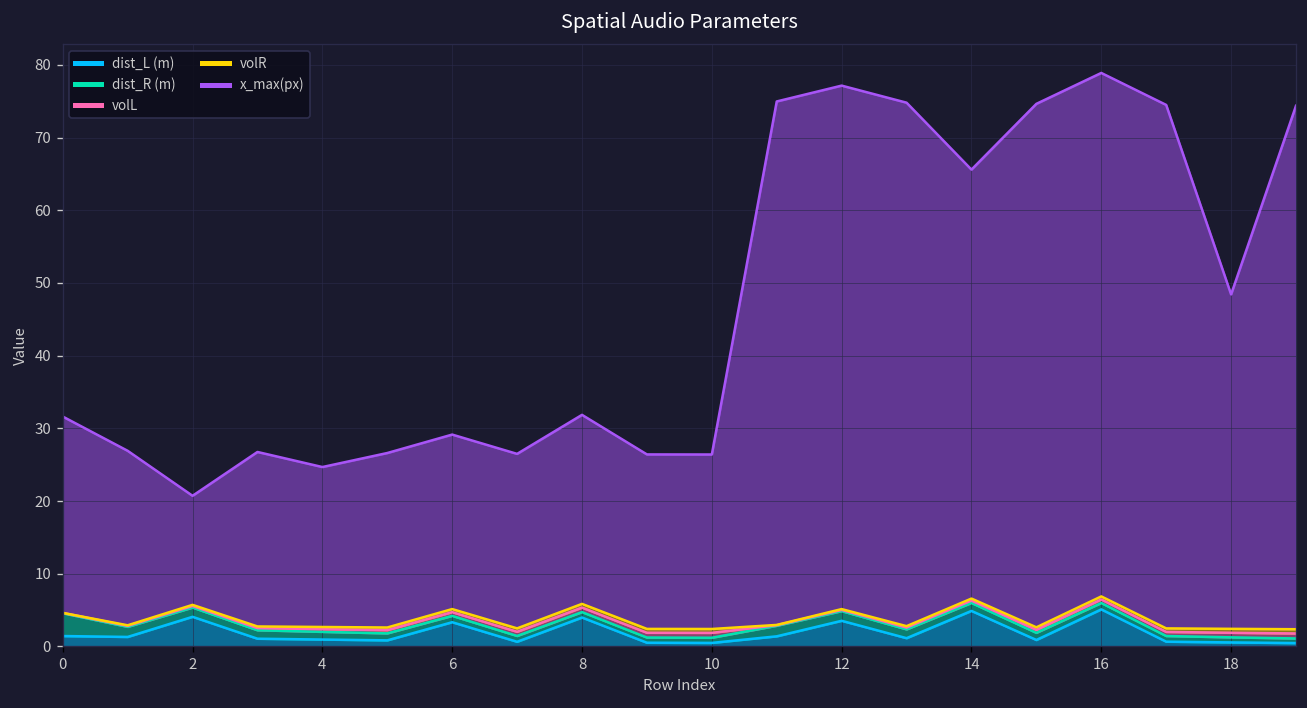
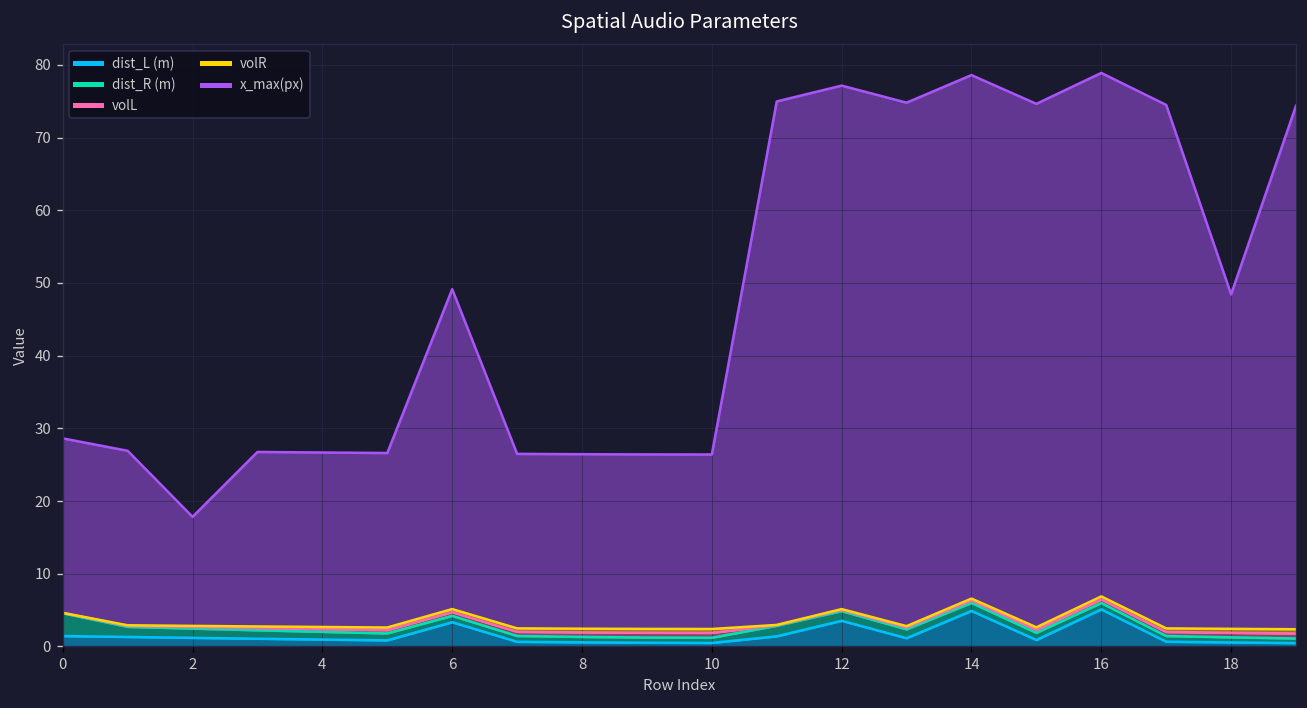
  {
    "dist_L (m)": {
      "0": 1,
-     "2": 4,
+     "2": 1,
      "4": 1,
      "6": 3,
-     "8": 4,
+     "8": 1,
      "10": 0,
      "12": 4,
      "14": 5,
      "16": 5,
      "18": 1
    },
    "dist_R (m)": {
      "6": 1,
      "8": 1,
      "10": 1,
      "16": 1,
      "18": 1
    },
    "volL": {
      "8": 1,
      "10": 1,
      "16": 0,
      "18": 1
    },
    "volR": {
      "8": 1,
      "10": 1,
      "16": 0,
      "18": 1
    },
    "x_max(px)": {
-     "0": 27,
+     "0": 24,
      "2": 15,
-     "4": 22,
-     "6": 24,
-     "8": 26,
+     "4": 24,
+     "6": 44,
+     "8": 24,
      "10": 24,
      "12": 72,
-     "14": 59,
+     "14": 72,
      "16": 72,
      "18": 46
    }
  }
